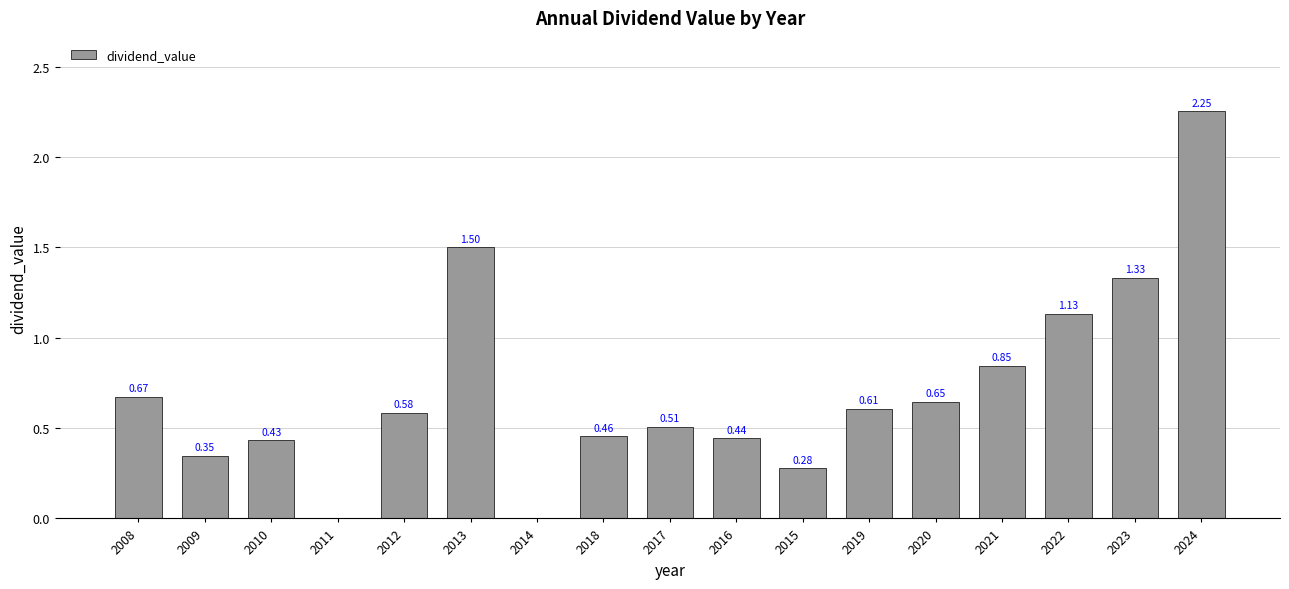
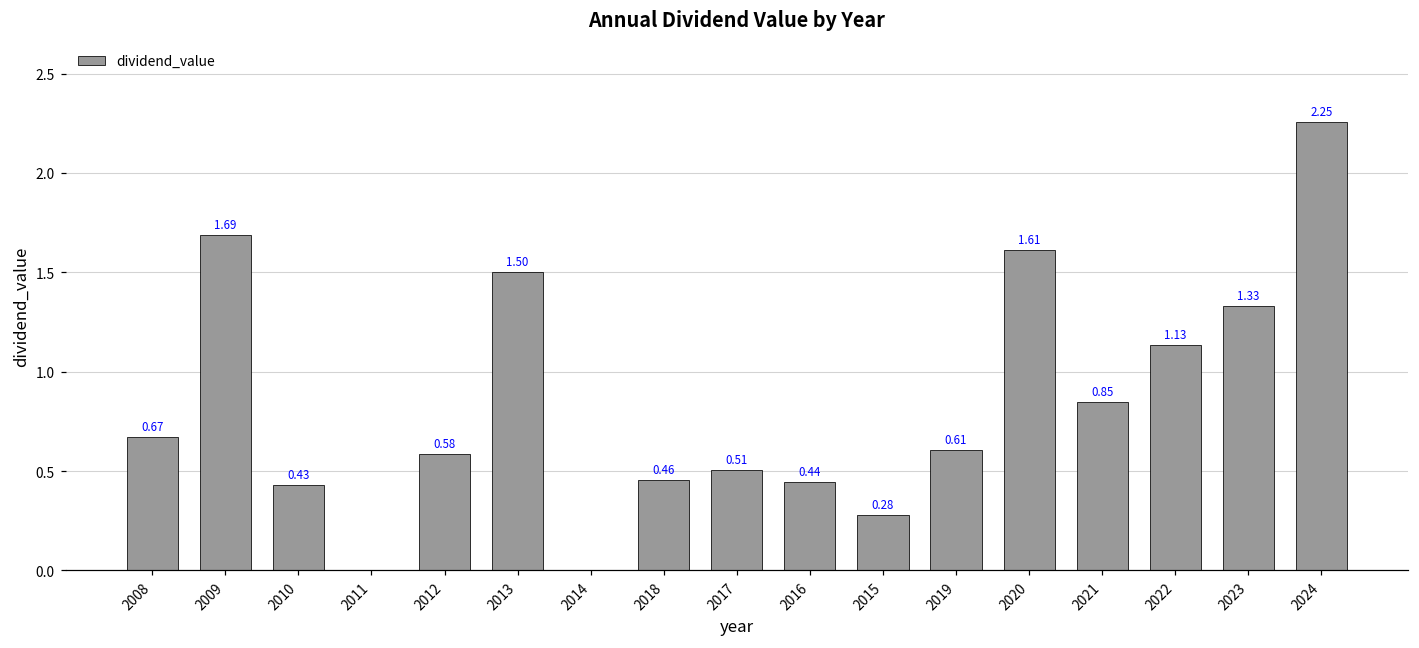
  {
    "2008": 0.67,
-   "2009": 0.35,
+   "2009": 1.69,
    "2010": 0.43,
    "2012": 0.58,
    "2013": 1.50,
    "2018": 0.46,
    "2017": 0.51,
    "2016": 0.44,
    "2015": 0.28,
    "2019": 0.61,
-   "2020": 0.65,
+   "2020": 1.61,
    "2021": 0.85,
    "2022": 1.13,
    "2023": 1.33,
    "2024": 2.25
  }
